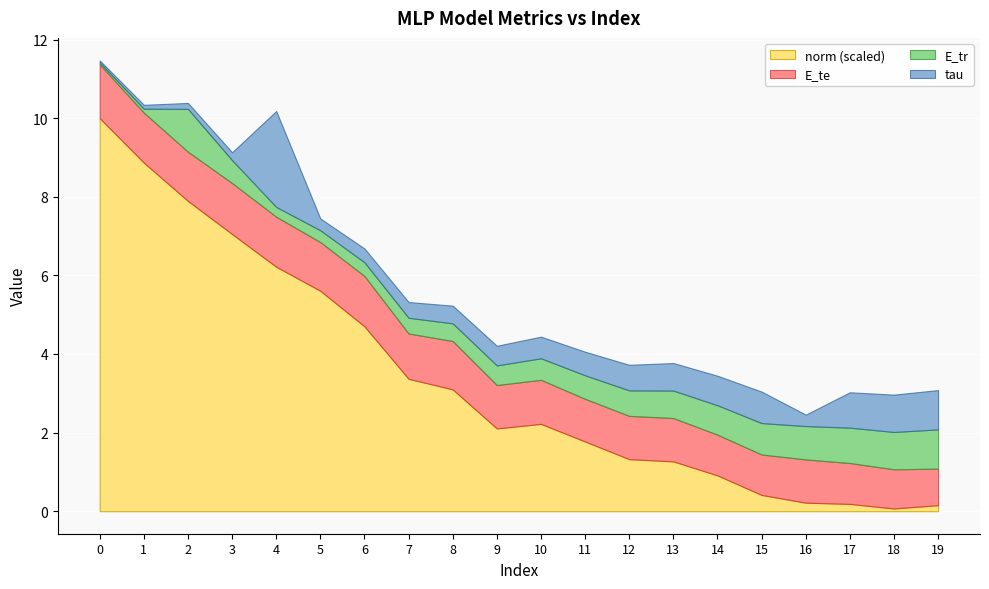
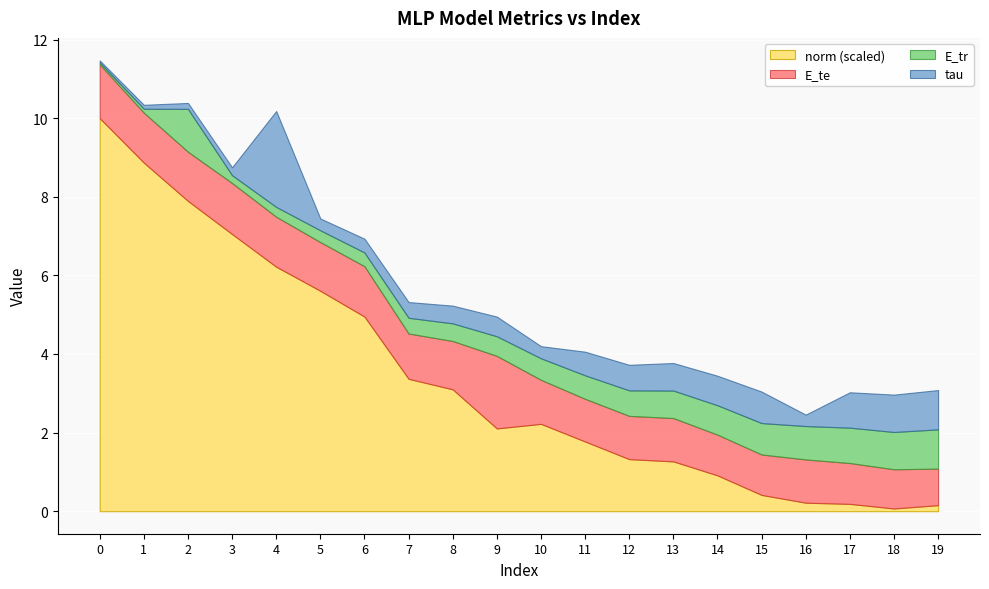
  {
    "norm (scaled)": {
      "0": 10.0,
      "1": 8.9,
      "2": 7.9,
      "3": 7.1,
      "4": 6.2,
      "5": 5.6,
-     "6": 4.7,
+     "6": 5.0,
      "7": 3.4,
      "8": 3.1,
      "9": 2.1,
      "10": 2.2,
      "11": 1.8,
      "12": 1.3,
      "13": 1.3,
      "14": 0.9,
      "15": 0.4,
      "16": 0.2,
      "17": 0.2,
      "18": 0.1,
      "19": 0.2
    },
    "E_te": {
      "1": 1.3,
      "2": 1.3,
      "3": 1.3,
      "4": 1.3,
      "5": 1.2,
      "6": 1.3,
      "7": 1.2,
      "8": 1.2,
-     "9": 1.1,
+     "9": 1.8,
      "10": 1.1,
      "11": 1.1,
      "12": 1.1,
      "13": 1.1,
      "14": 1.0,
      "15": 1.0,
      "16": 1.1,
      "17": 1.0,
      "18": 1.0,
      "19": 0.9
    },
    "E_tr": {
      "1": 0.1,
      "2": 1.1,
-     "3": 0.6,
+     "3": 0.2,
      "4": 0.2,
      "5": 0.3,
      "6": 0.3,
      "7": 0.4,
      "8": 0.4,
      "9": 0.5,
      "10": 0.5,
      "11": 0.6,
      "12": 0.6,
      "13": 0.7,
      "14": 0.7,
      "15": 0.8,
      "16": 0.8,
      "17": 0.9,
      "18": 0.9,
      "19": 1.0
    },
    "tau": {
      "1": 0.1,
      "2": 0.2,
      "3": 0.2,
      "4": 2.4,
      "5": 0.3,
      "6": 0.3,
      "7": 0.4,
      "8": 0.5,
      "9": 0.5,
-     "10": 0.5,
+     "10": 0.3,
      "11": 0.6,
      "12": 0.6,
      "13": 0.7,
      "14": 0.8,
      "15": 0.8,
      "16": 0.3,
      "17": 0.9,
      "18": 1.0,
      "19": 1.0
    }
  }
